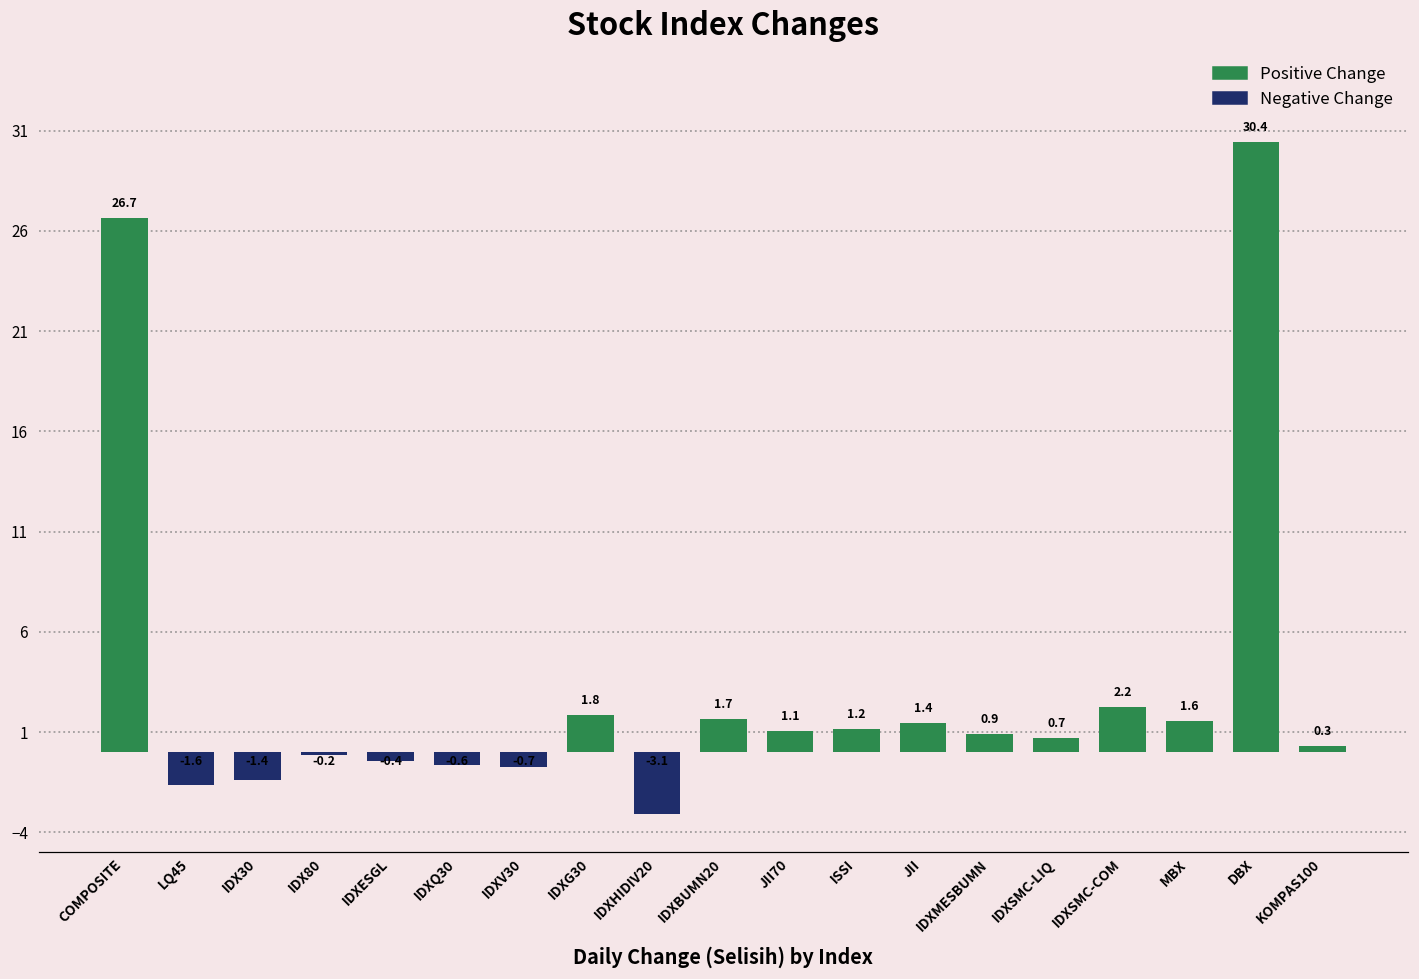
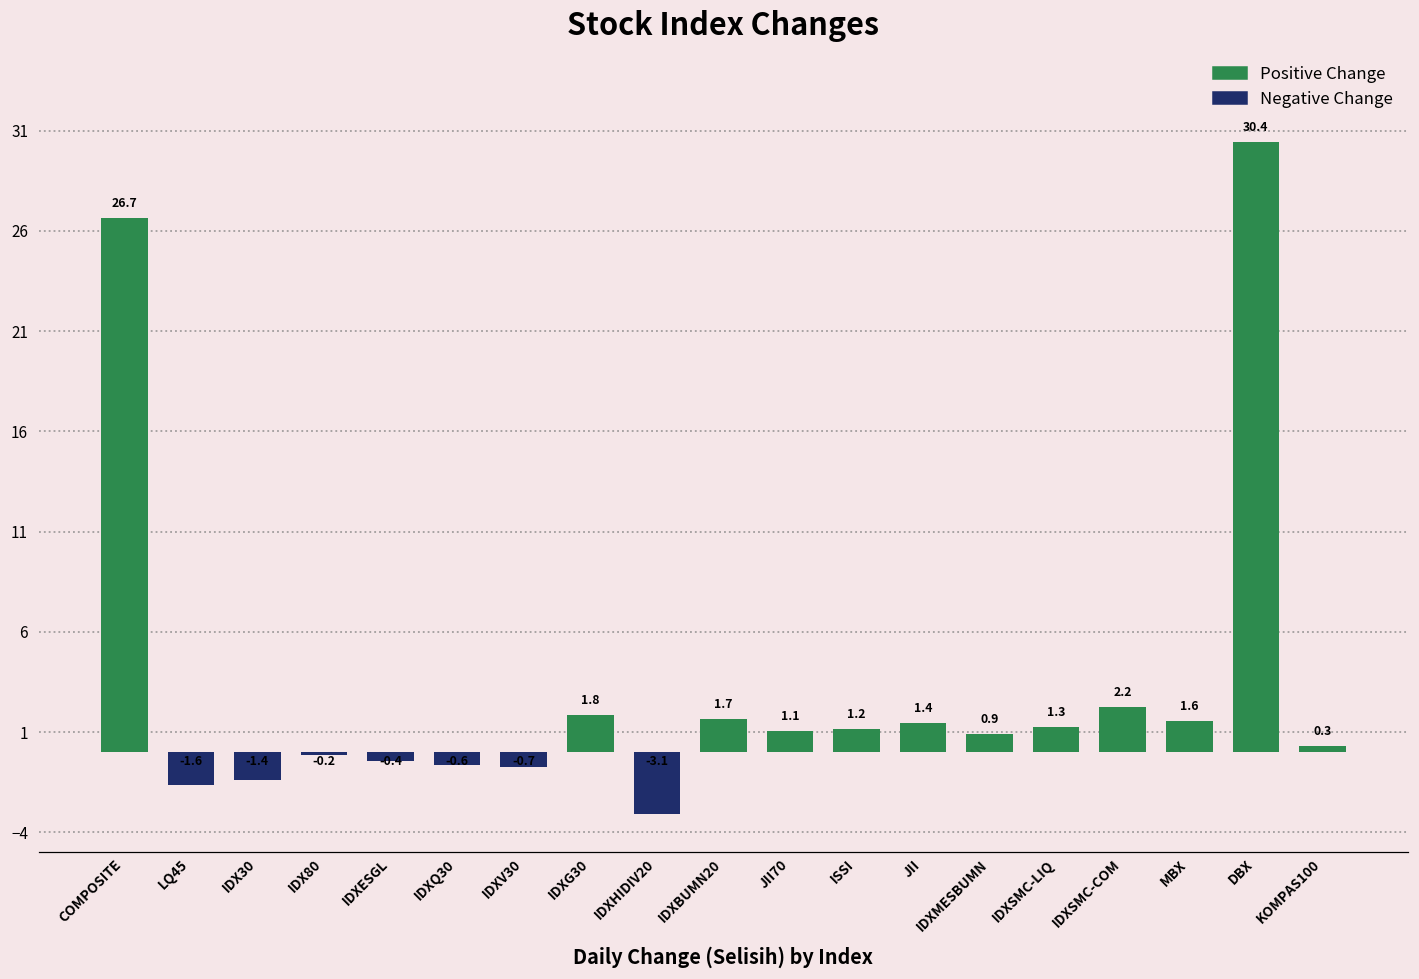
  {
    "COMPOSITE": 26.7,
    "LQ45": -1.6,
    "IDX30": -1.4,
    "IDX80": -0.2,
    "IDXESGL": -0.4,
    "IDXQ30": -0.6,
    "IDXV30": -0.7,
    "IDXG30": 1.8,
    "IDXHIDIV20": -3.1,
    "IDXBUMN20": 1.7,
    "JII70": 1.1,
    "ISSI": 1.2,
    "JII": 1.4,
    "IDXMESBUMN": 0.9,
-   "IDXSMC-LIQ": 0.7,
+   "IDXSMC-LIQ": 1.3,
    "IDXSMC-COM": 2.2,
    "MBX": 1.6,
    "DBX": 30.4,
    "KOMPAS100": 0.3
  }
